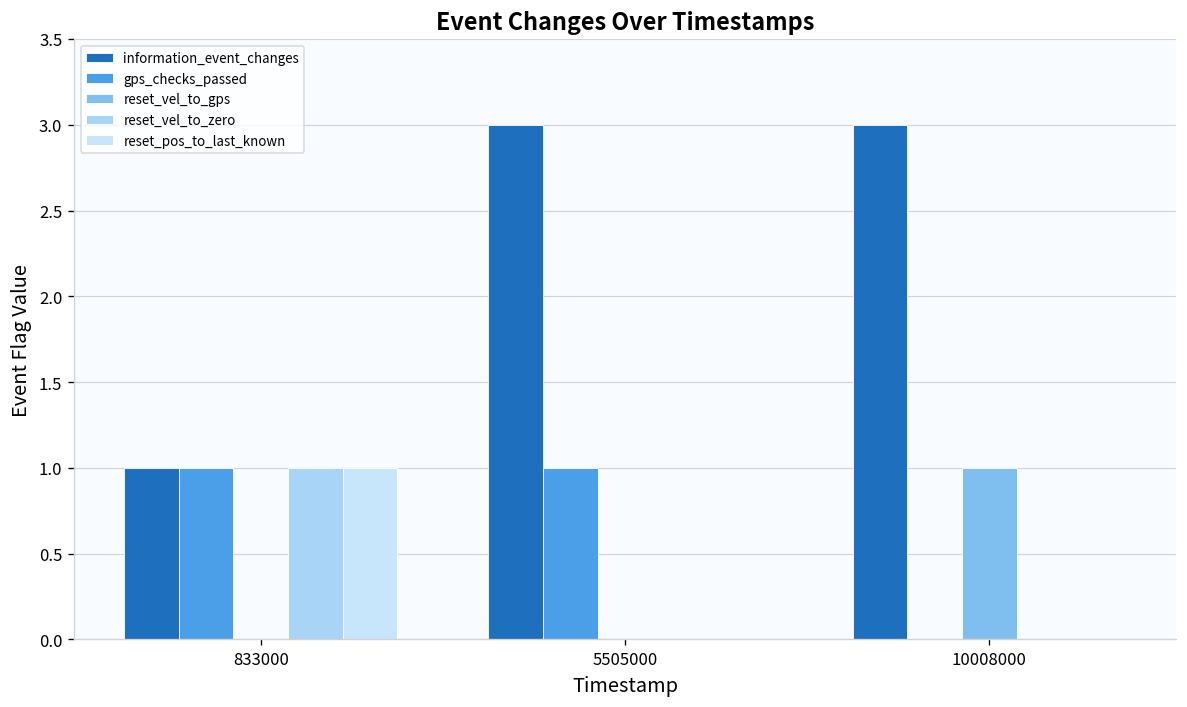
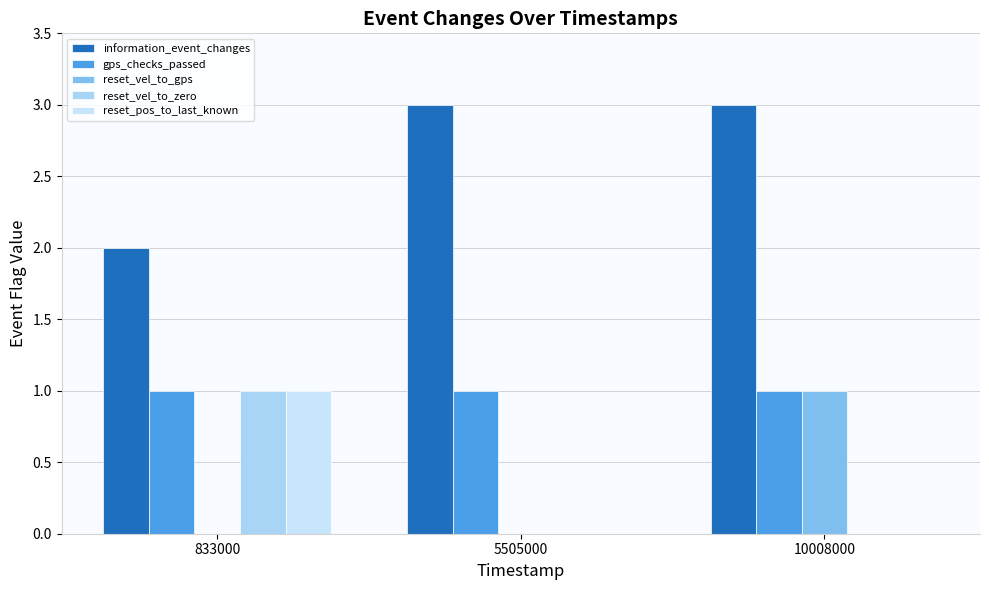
  {
    "information_event_changes": {
-     "833000": 1,
+     "833000": 2,
      "5505000": 3,
      "10008000": 3
    },
    "gps_checks_passed": {
      "833000": 1,
      "5505000": 1,
-     "10008000": 0
+     "10008000": 1
    }
  }
